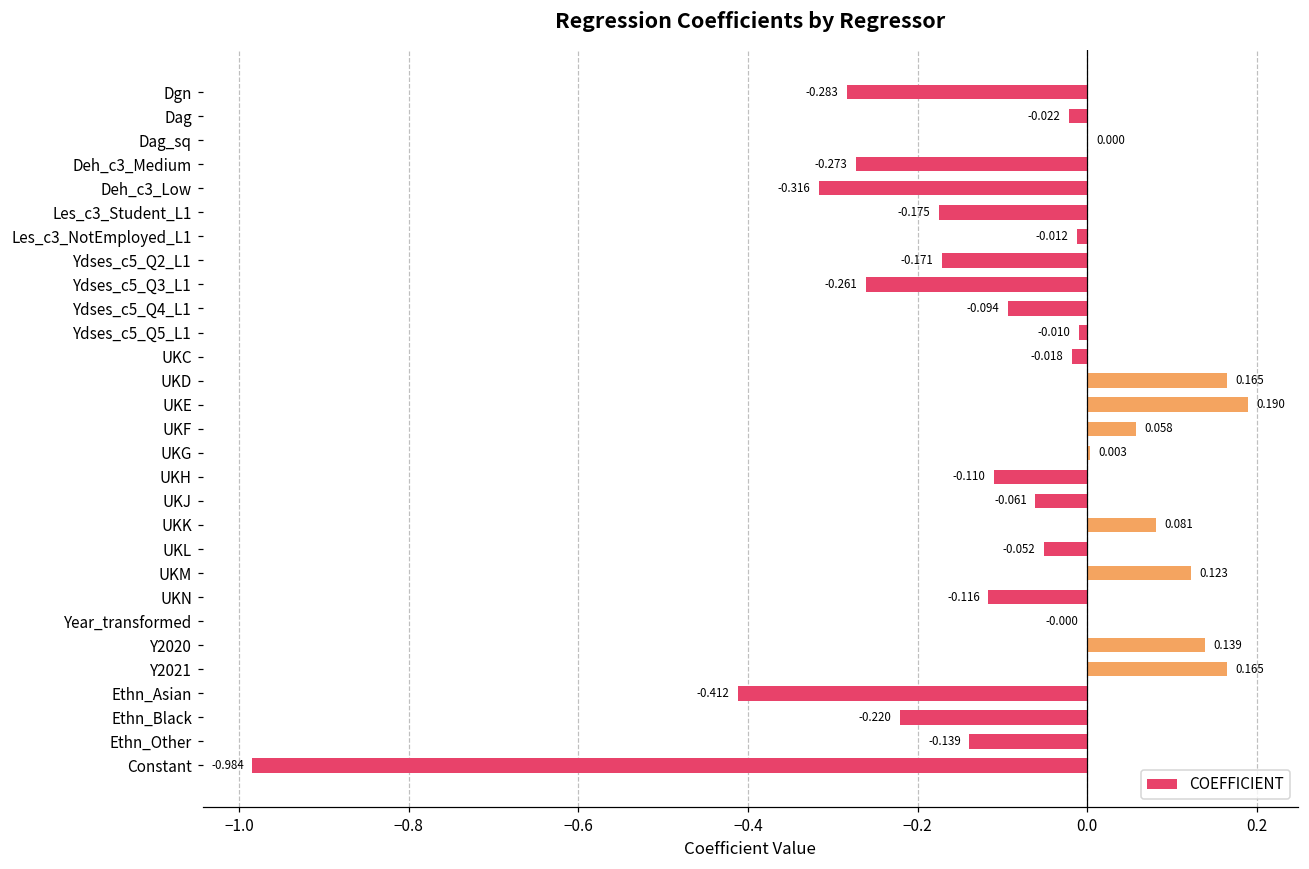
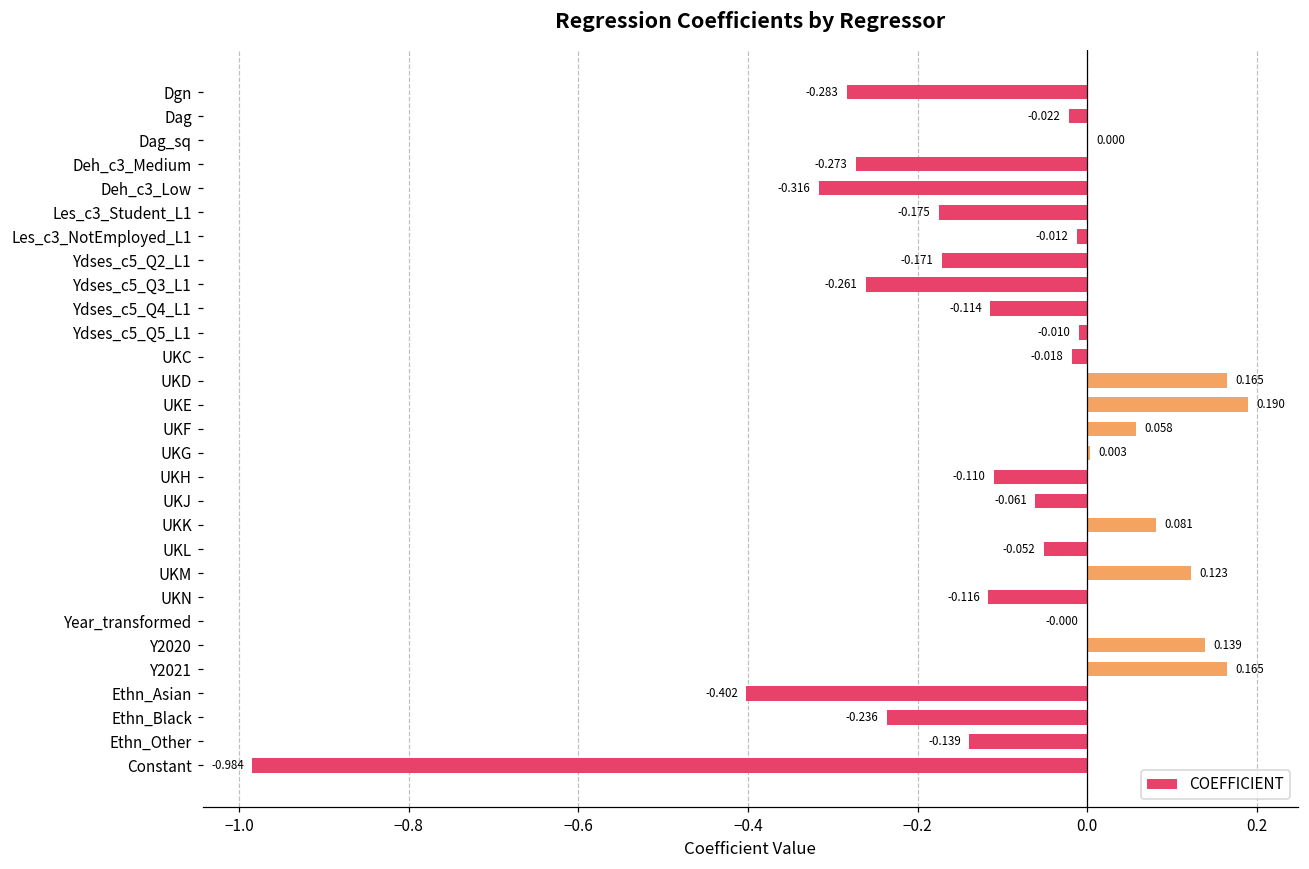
  {
    "Dgn": -0.283,
    "Dag": -0.022,
    "Dag_sq": 0.000,
    "Deh_c3_Medium": -0.273,
    "Deh_c3_Low": -0.316,
    "Les_c3_Student_L1": -0.175,
    "Les_c3_NotEmployed_L1": -0.012,
    "Ydses_c5_Q2_L1": -0.171,
    "Ydses_c5_Q3_L1": -0.261,
-   "Ydses_c5_Q4_L1": -0.094,
+   "Ydses_c5_Q4_L1": -0.114,
    "Ydses_c5_Q5_L1": -0.010,
    "UKC": -0.018,
    "UKD": 0.165,
    "UKE": 0.190,
    "UKF": 0.058,
    "UKG": 0.003,
    "UKH": -0.110,
    "UKJ": -0.061,
    "UKK": 0.081,
    "UKL": -0.052,
    "UKM": 0.123,
    "UKN": -0.116,
    "Year_transformed": -0.000,
    "Y2020": 0.139,
    "Y2021": 0.165,
-   "Ethn_Asian": -0.412,
-   "Ethn_Black": -0.220,
+   "Ethn_Asian": -0.402,
+   "Ethn_Black": -0.236,
    "Ethn_Other": -0.139,
    "Constant": -0.984
  }
